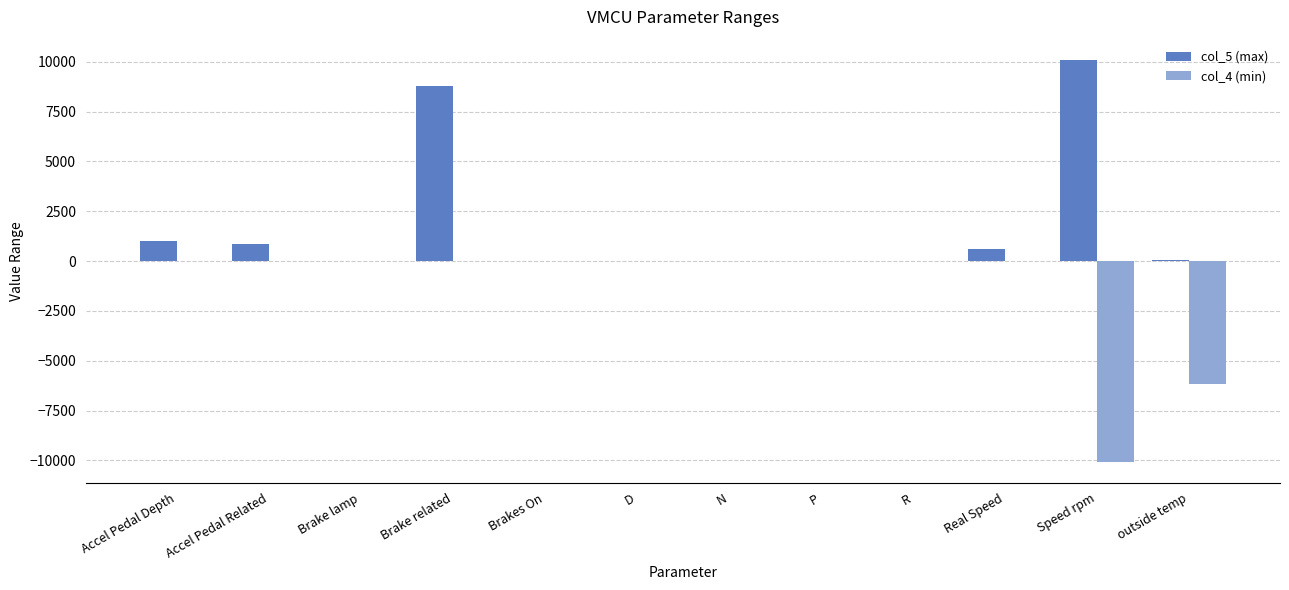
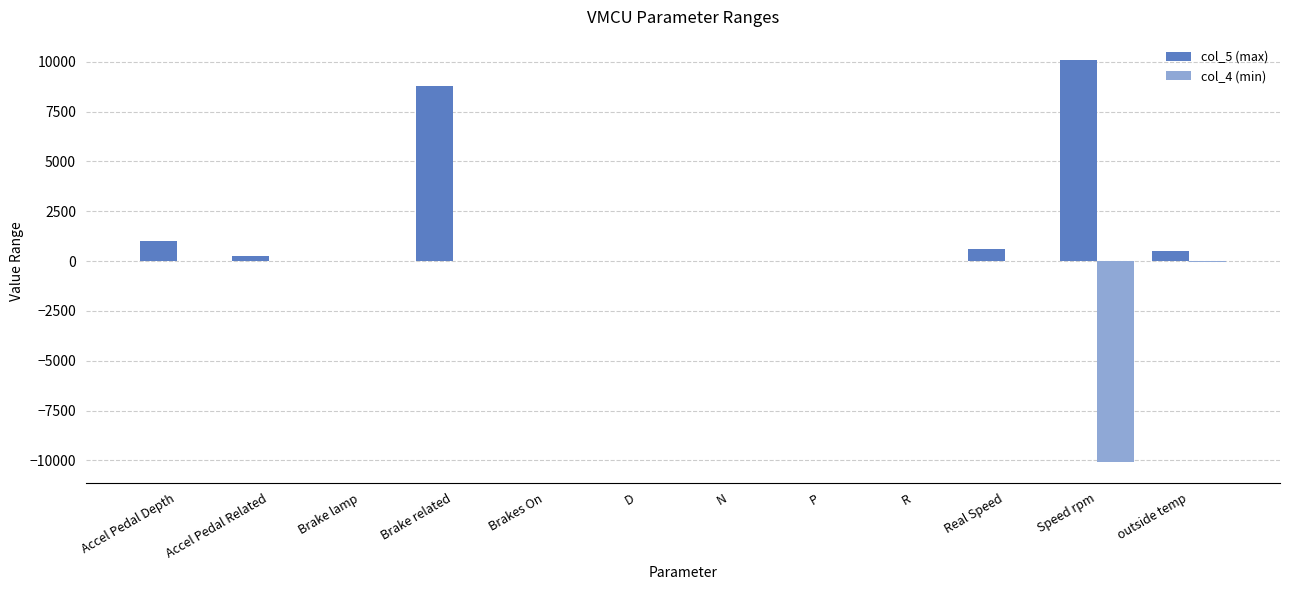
  {
    "col_5 (max)": {
      "Accel Pedal Depth": 1000,
-     "Accel Pedal Related": 900,
+     "Accel Pedal Related": 300,
      "Brake related": 8800,
      "Real Speed": 600,
      "Speed rpm": 10100,
-     "outside temp": 100
+     "outside temp": 500
    },
    "col_4 (min)": {
      "Accel Pedal Depth": 0,
      "Accel Pedal Related": 0,
      "Brake lamp": 0,
      "Brake related": 0,
      "Brakes On": 0,
      "D": 0,
      "N": 0,
      "P": 0,
      "R": 0,
      "Real Speed": 0,
      "Speed rpm": -10100,
-     "outside temp": -6200
+     "outside temp": 0
    }
  }
